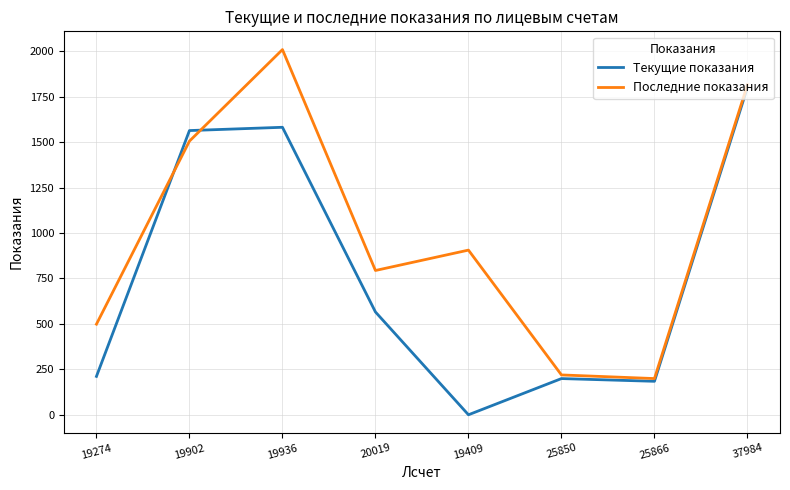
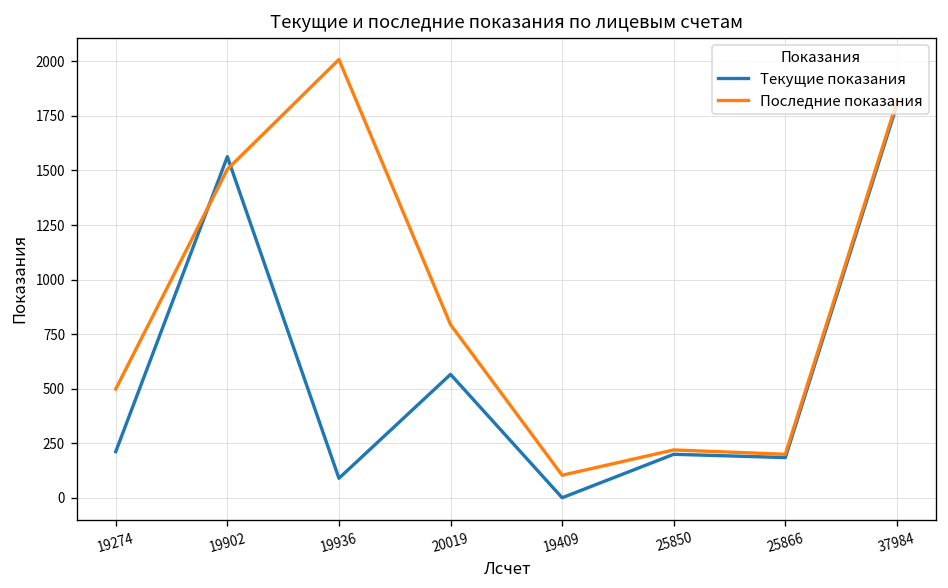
  {
    "Текущие показания": {
      "19274": 210,
      "19902": 1560,
-     "19936": 1580,
+     "19936": 90,
      "20019": 570,
      "19409": 0,
      "25850": 200,
      "25866": 190
    },
    "Последние показания": {
      "19274": 500,
      "19902": 1510,
      "19936": 2010,
      "20019": 790,
-     "19409": 910,
+     "19409": 100,
      "25850": 220,
      "25866": 200
    }
  }
